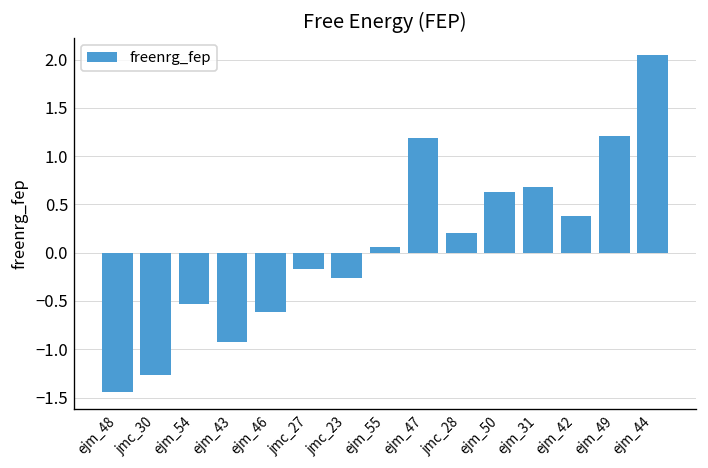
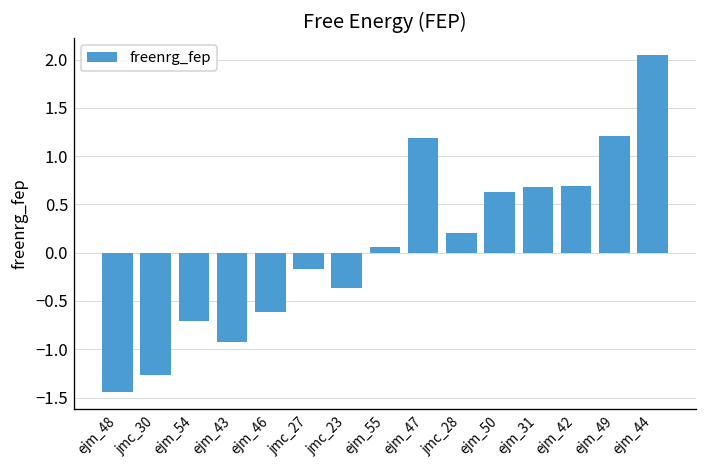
  {
    "ejm_48": -1.4,
    "jmc_30": -1.3,
-   "ejm_54": -0.5,
+   "ejm_54": -0.7,
    "ejm_43": -0.9,
    "ejm_46": -0.6,
    "jmc_27": -0.2,
-   "jmc_23": -0.3,
+   "jmc_23": -0.4,
    "ejm_55": 0.1,
    "ejm_47": 1.2,
    "jmc_28": 0.2,
    "ejm_50": 0.6,
    "ejm_31": 0.7,
-   "ejm_42": 0.4,
+   "ejm_42": 0.7,
    "ejm_49": 1.2,
    "ejm_44": 2.0
  }
